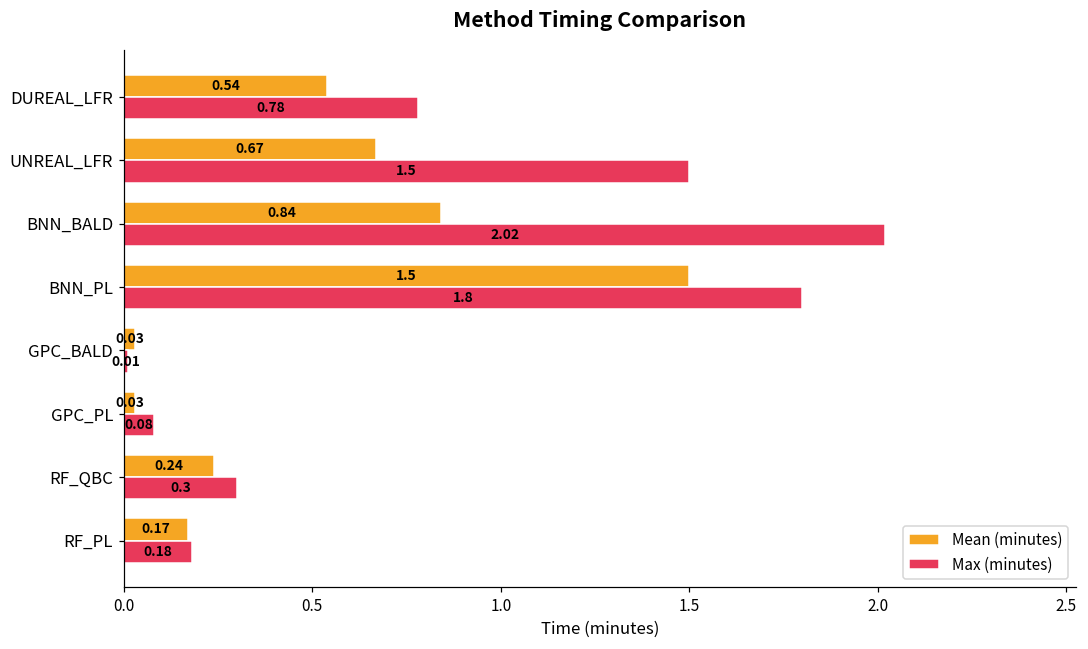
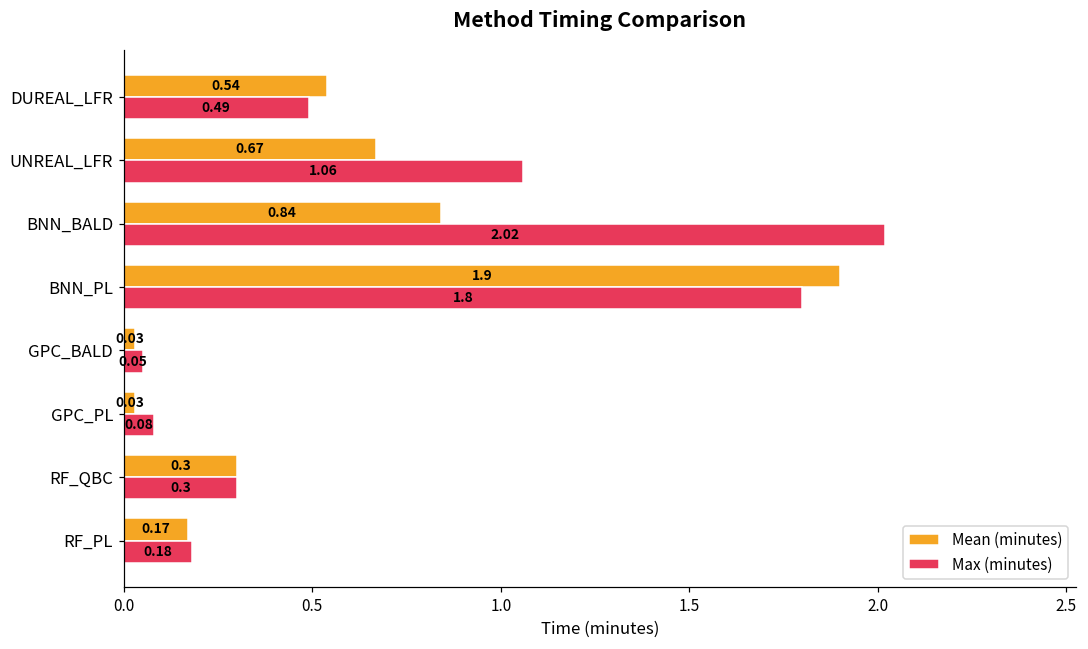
  {
    "Mean (minutes)": {
      "DUREAL_LFR": 0.54,
      "UNREAL_LFR": 0.67,
      "BNN_BALD": 0.84,
-     "BNN_PL": 1.5,
+     "BNN_PL": 1.9,
      "GPC_BALD": 0.03,
      "GPC_PL": 0.03,
-     "RF_QBC": 0.24,
+     "RF_QBC": 0.3,
      "RF_PL": 0.17
    },
    "Max (minutes)": {
-     "DUREAL_LFR": 0.78,
-     "UNREAL_LFR": 1.5,
+     "DUREAL_LFR": 0.49,
+     "UNREAL_LFR": 1.06,
      "BNN_BALD": 2.02,
      "BNN_PL": 1.8,
-     "GPC_BALD": 0.01,
+     "GPC_BALD": 0.05,
      "GPC_PL": 0.08,
      "RF_QBC": 0.3,
      "RF_PL": 0.18
    }
  }
